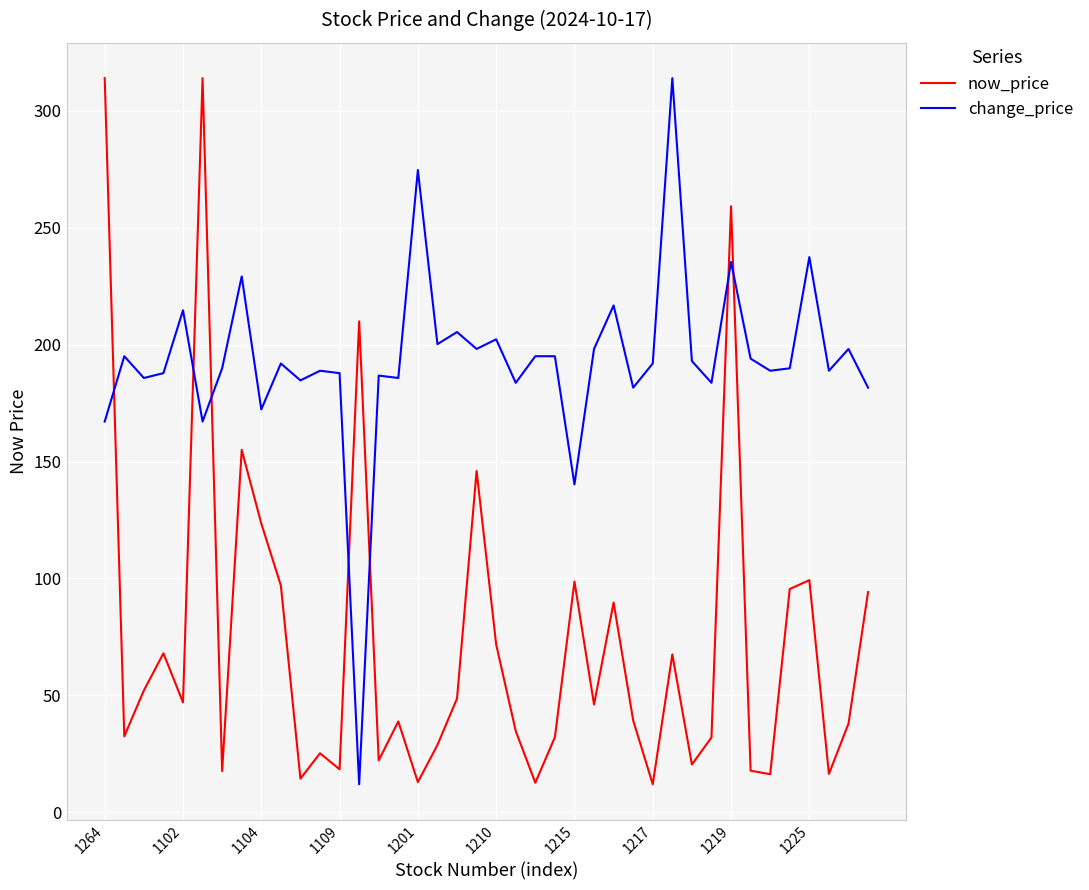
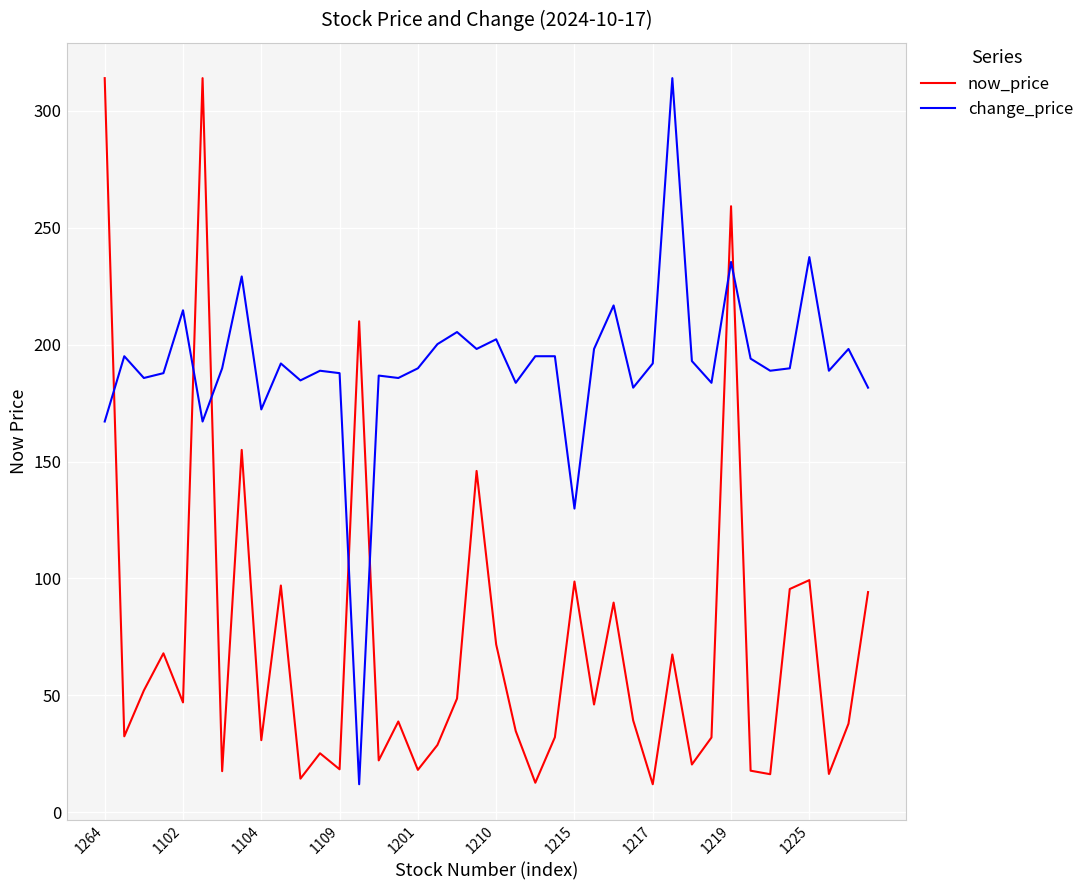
  {
    "now_price": {
      "1264": 314,
      "1102": 47,
-     "1104": 124,
+     "1104": 31,
      "1109": 18,
-     "1201": 13,
+     "1201": 18,
      "1210": 72,
      "1215": 99,
      "1217": 12,
      "1219": 259,
      "1225": 99
    },
    "change_price": {
      "1264": 167,
      "1102": 215,
      "1104": 172,
      "1109": 188,
-     "1201": 275,
+     "1201": 190,
      "1210": 202,
-     "1215": 140,
+     "1215": 130,
      "1217": 192,
      "1219": 235,
      "1225": 237
    }
  }
